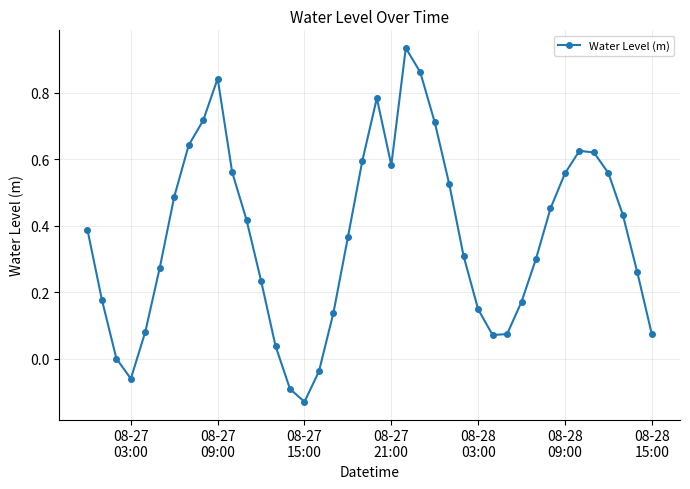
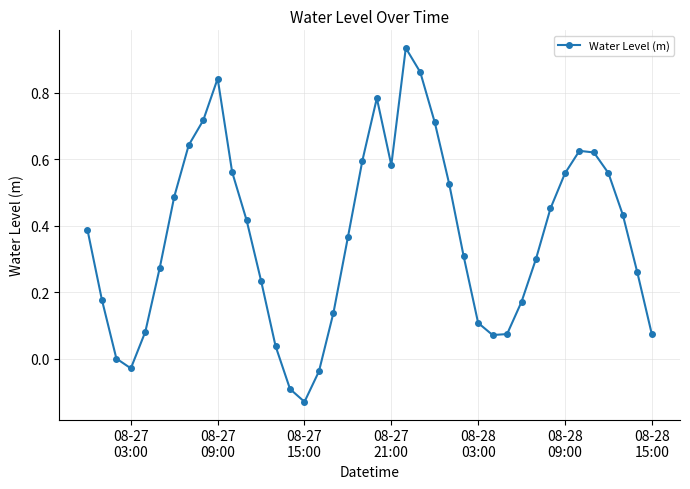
  {
-   "08-27 03:00": -0.06,
+   "08-27 03:00": -0.03,
    "08-27 09:00": 0.84,
    "08-27 15:00": -0.13,
    "08-27 21:00": 0.58,
-   "08-28 03:00": 0.15,
+   "08-28 03:00": 0.11,
    "08-28 09:00": 0.56,
    "08-28 15:00": 0.07
  }
